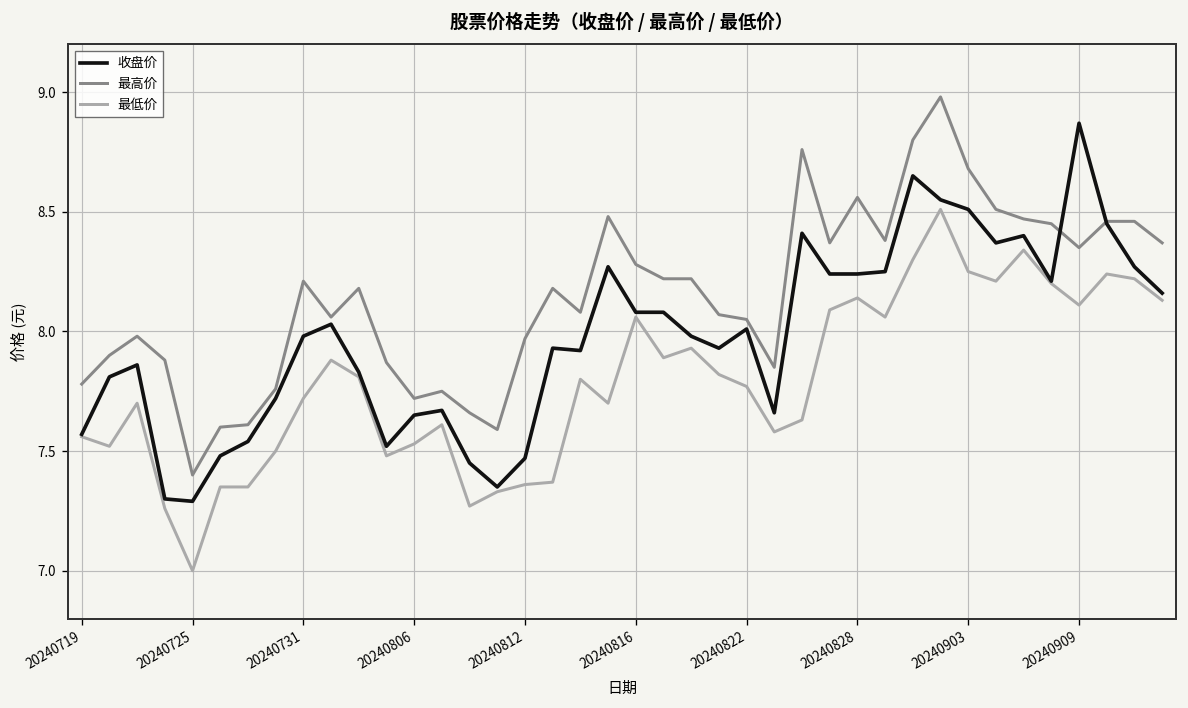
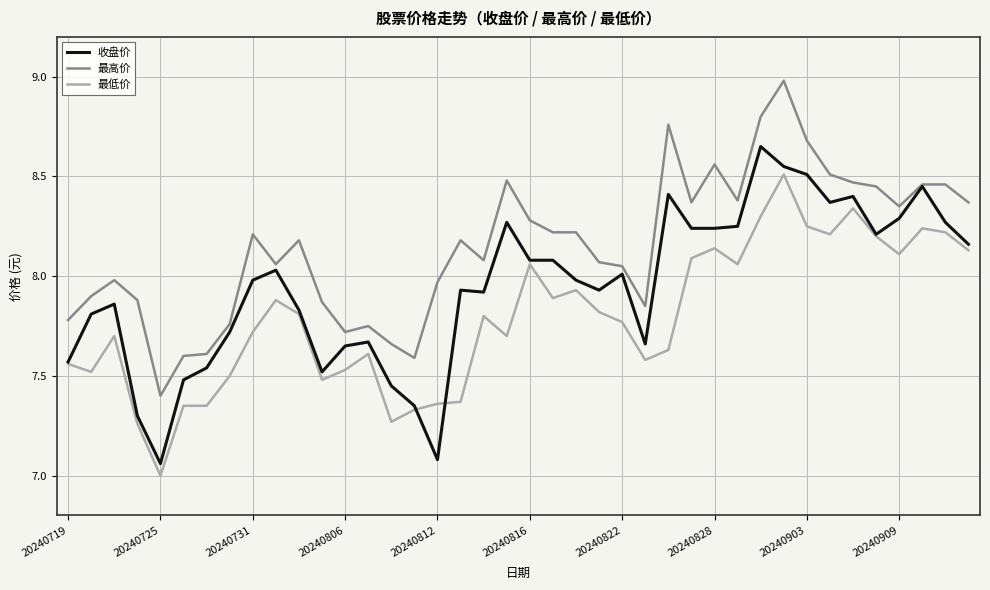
  {
    "收盘价": {
-     "20240725": 7.29,
+     "20240725": 7.06,
      "20240731": 7.98,
      "20240806": 7.65,
-     "20240812": 7.47,
+     "20240812": 7.08,
      "20240816": 8.08,
      "20240822": 8.01,
      "20240828": 8.24,
      "20240903": 8.51,
-     "20240909": 8.87
+     "20240909": 8.29
    }
  }
